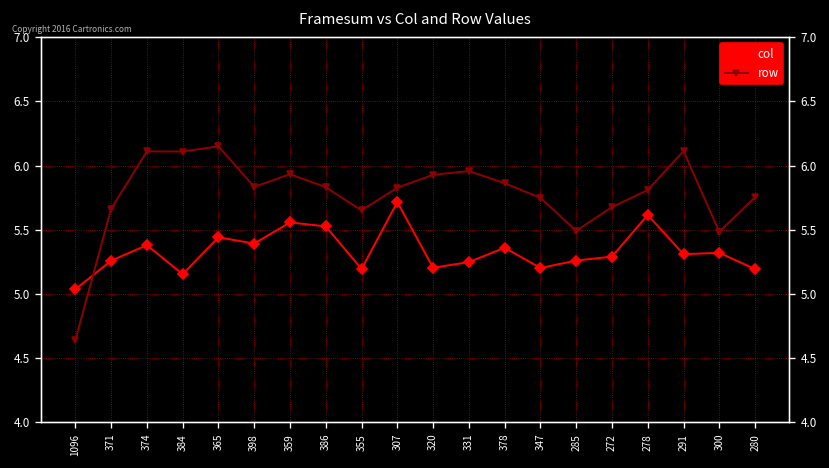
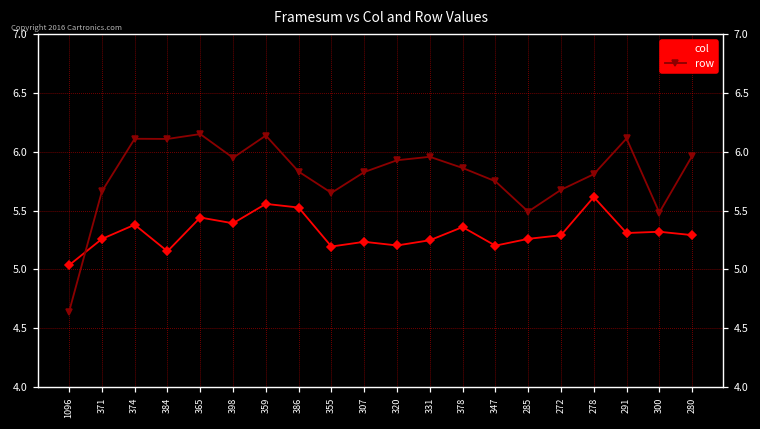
  {
    "col": {
      "1096": 5.04,
      "371": 5.26,
      "374": 5.38,
      "384": 5.15,
      "365": 5.44,
      "398": 5.39,
      "359": 5.56,
      "386": 5.53,
      "355": 5.19,
-     "307": 5.72,
+     "307": 5.23,
      "320": 5.20,
      "331": 5.25,
      "378": 5.36,
      "347": 5.20,
      "285": 5.26,
      "272": 5.29,
      "278": 5.62,
      "291": 5.31,
      "300": 5.32,
-     "280": 5.19
+     "280": 5.29
    },
    "row": {
      "1096": 4.64,
      "371": 5.66,
      "374": 6.11,
      "384": 6.11,
      "365": 6.15,
-     "398": 5.83,
-     "359": 5.93,
+     "398": 5.95,
+     "359": 6.14,
      "386": 5.83,
      "355": 5.65,
      "307": 5.83,
      "320": 5.93,
      "331": 5.96,
      "378": 5.86,
      "347": 5.75,
      "285": 5.49,
      "272": 5.68,
      "278": 5.81,
      "291": 6.11,
      "300": 5.48,
-     "280": 5.75
+     "280": 5.96
    }
  }
